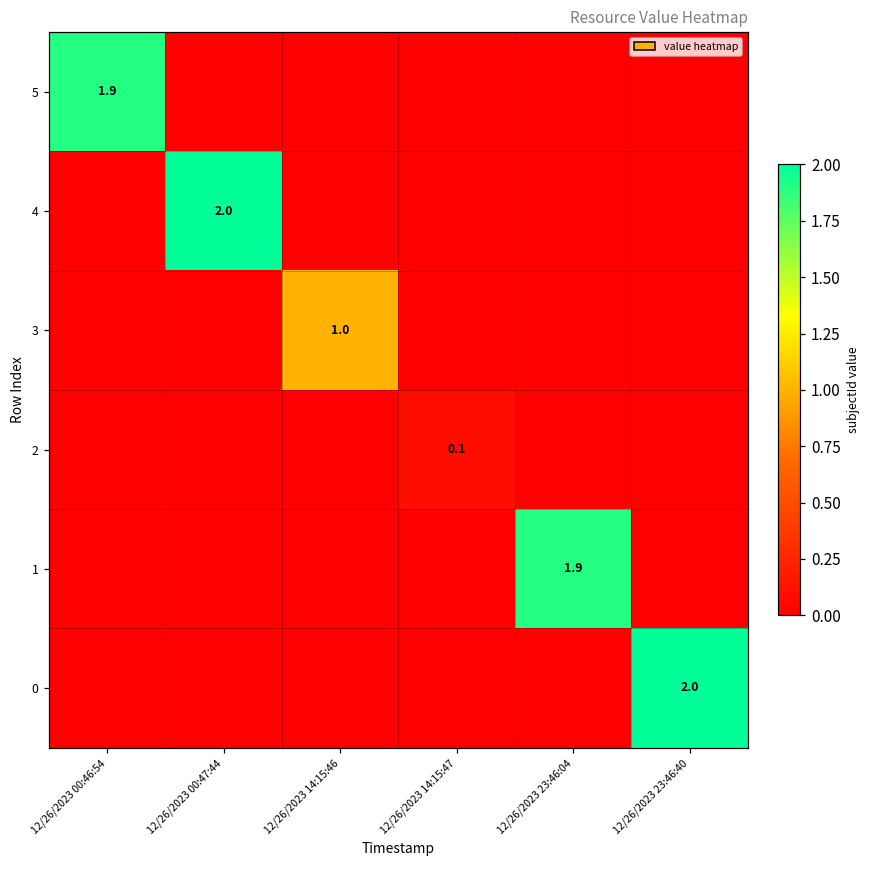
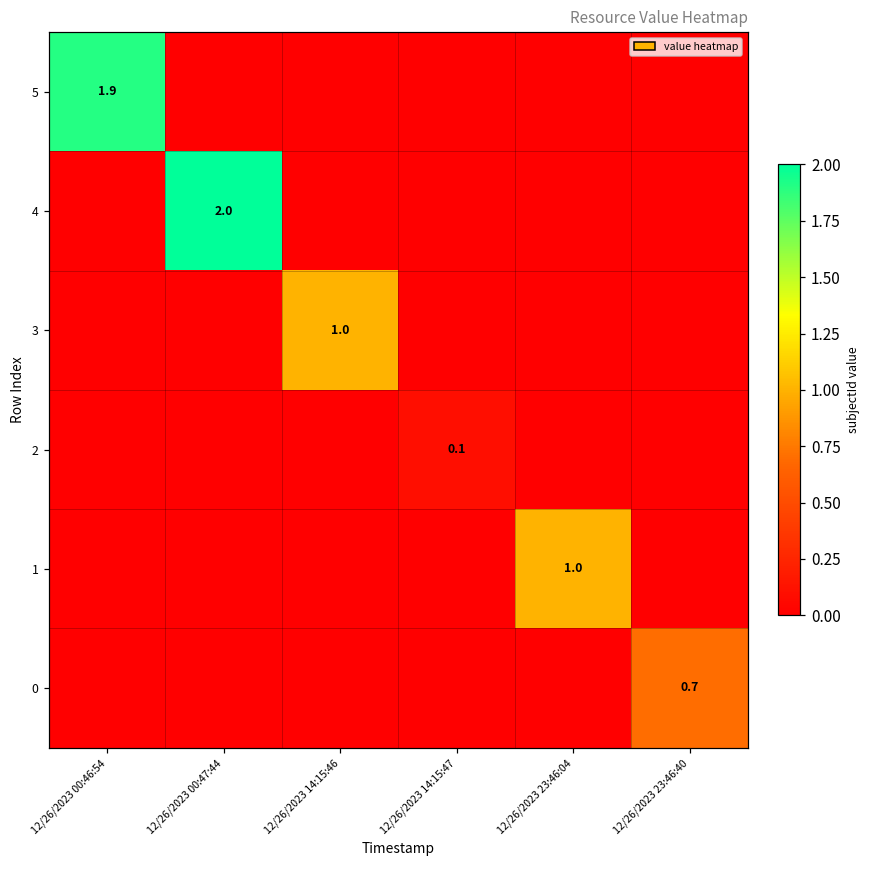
  {
    "5": {
      "12/26/2023 00:46:54": 1.9
    },
    "4": {
      "12/26/2023 00:47:44": 2.0
    },
    "3": {
      "12/26/2023 14:15:46": 1.0
    },
    "2": {
      "12/26/2023 14:15:47": 0.1
    },
    "1": {
-     "12/26/2023 23:46:04": 1.9
+     "12/26/2023 23:46:04": 1.0
    },
    "0": {
-     "12/26/2023 23:46:40": 2.0
+     "12/26/2023 23:46:40": 0.7
    }
  }
